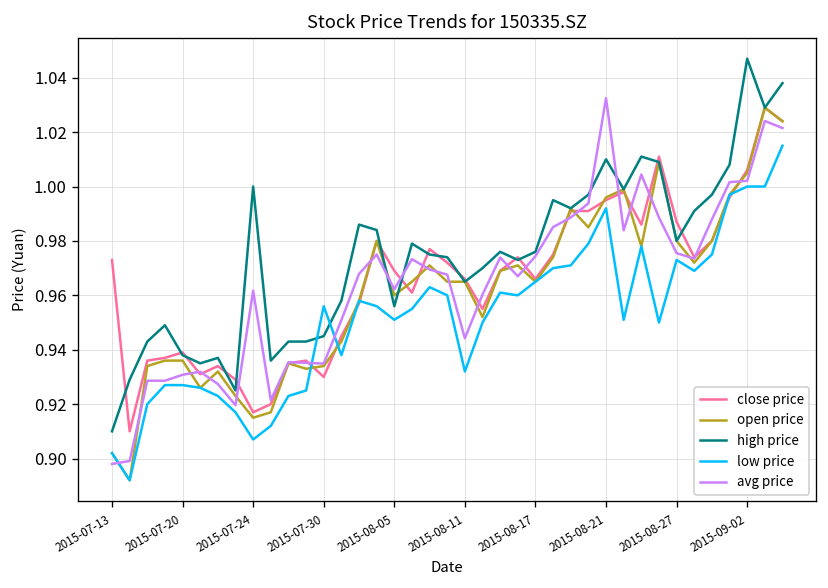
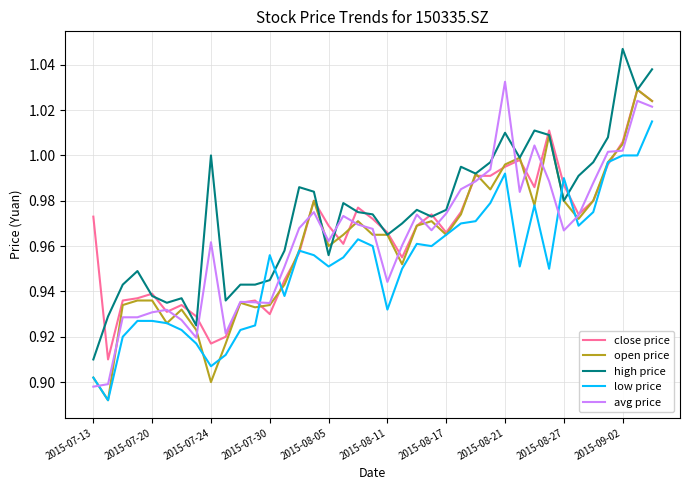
  {
    "close price": {
      "2015-07-13": 0.973,
      "2015-07-24": 0.917,
      "2015-07-30": 0.930,
      "2015-08-05": 0.969,
      "2015-08-27": 0.987
    },
    "open price": {
      "2015-07-20": 0.936,
-     "2015-07-24": 0.915,
+     "2015-07-24": 0.900,
      "2015-08-05": 0.960
    },
    "high price": {
      "2015-07-13": 0.910,
      "2015-07-24": 1.000,
      "2015-07-30": 0.945,
      "2015-08-05": 0.956,
      "2015-08-17": 0.976,
      "2015-08-21": 1.010,
      "2015-09-02": 1.047
    },
    "low price": {
      "2015-07-20": 0.927,
      "2015-07-24": 0.907,
      "2015-07-30": 0.956,
      "2015-08-05": 0.951,
      "2015-08-11": 0.932,
      "2015-08-21": 0.992,
-     "2015-08-27": 0.973,
+     "2015-08-27": 0.990,
      "2015-09-02": 1.000
    },
    "avg price": {
      "2015-07-13": 0.898,
      "2015-07-20": 0.931,
      "2015-07-24": 0.962,
      "2015-08-05": 0.962,
      "2015-08-11": 0.944,
      "2015-08-17": 0.974,
      "2015-08-21": 1.033,
-     "2015-08-27": 0.976,
+     "2015-08-27": 0.967,
      "2015-09-02": 1.002
    }
  }
